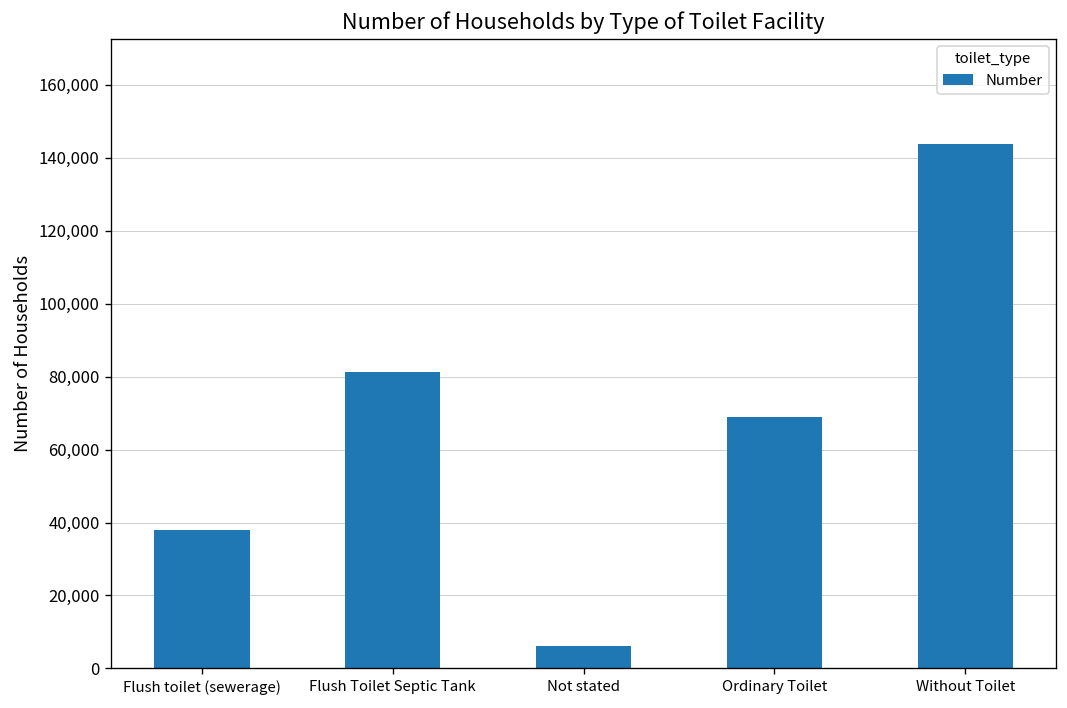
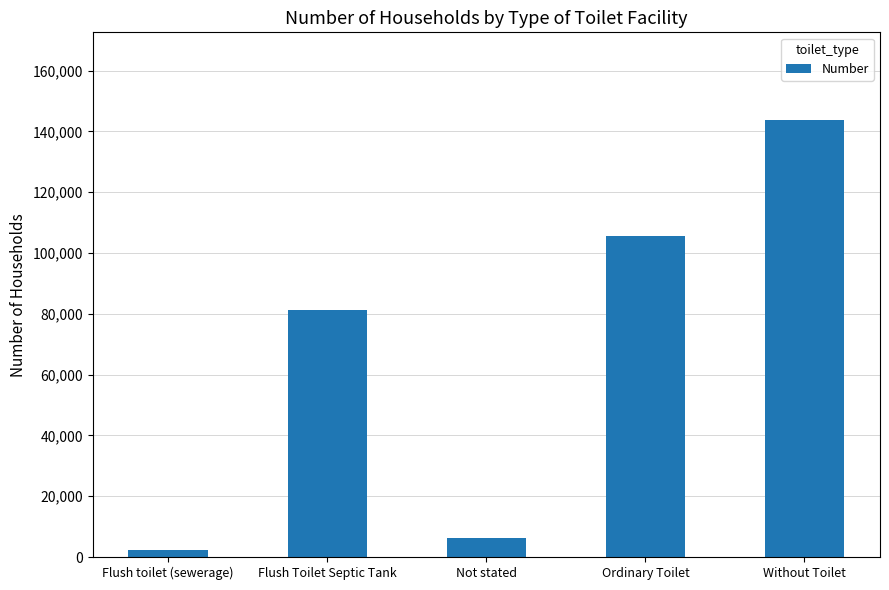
  {
-   "Flush toilet (sewerage)": "38,000",
+   "Flush toilet (sewerage)": "2,000",
    "Flush Toilet Septic Tank": "81,000",
    "Not stated": "6,000",
-   "Ordinary Toilet": "69,000",
+   "Ordinary Toilet": "106,000",
    "Without Toilet": "144,000"
  }
